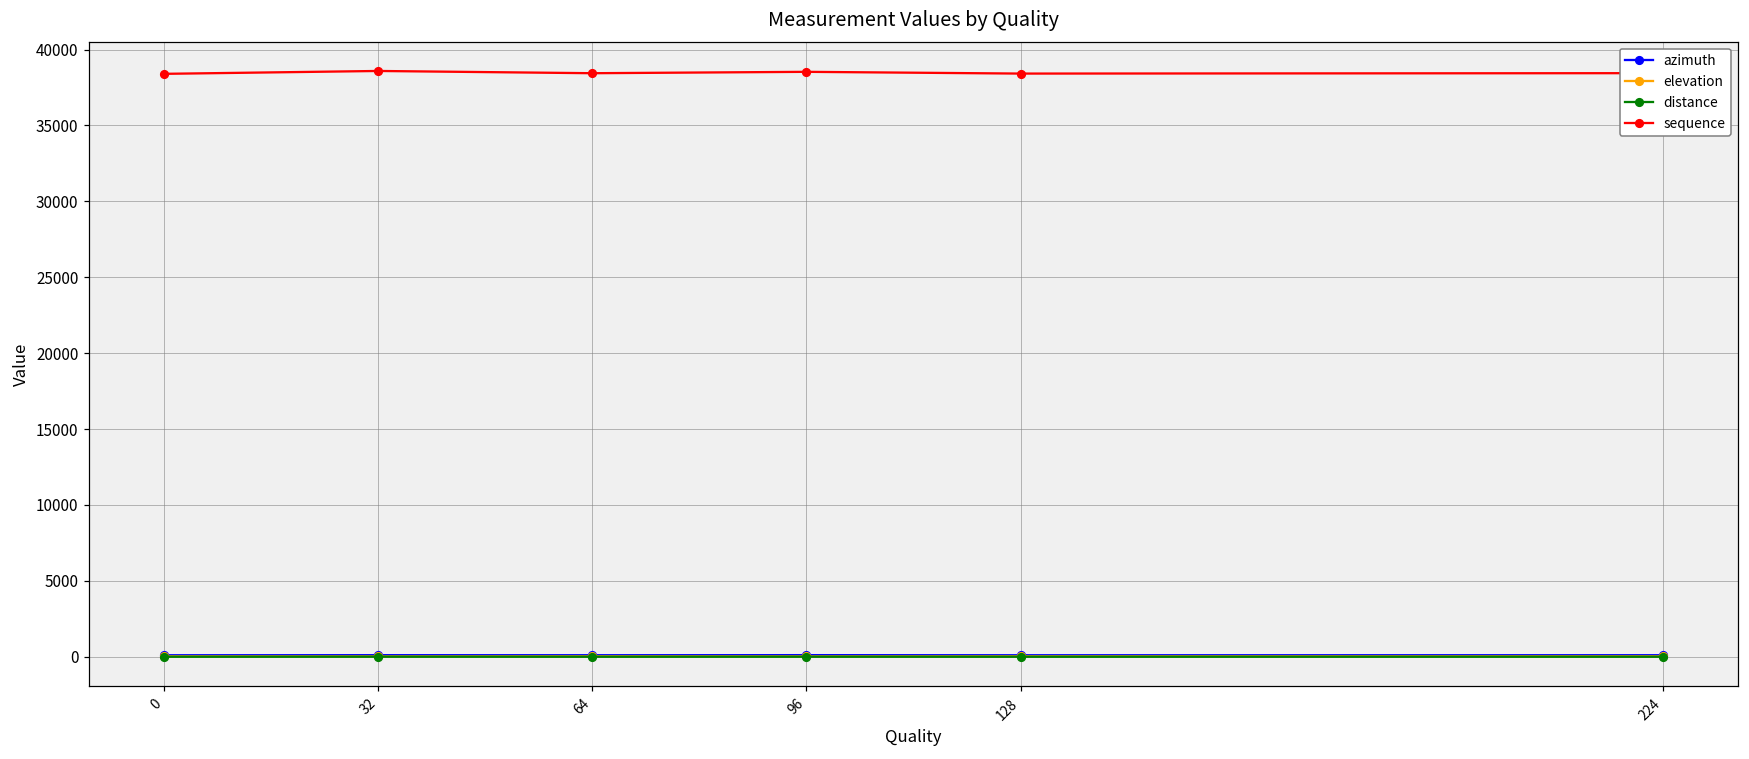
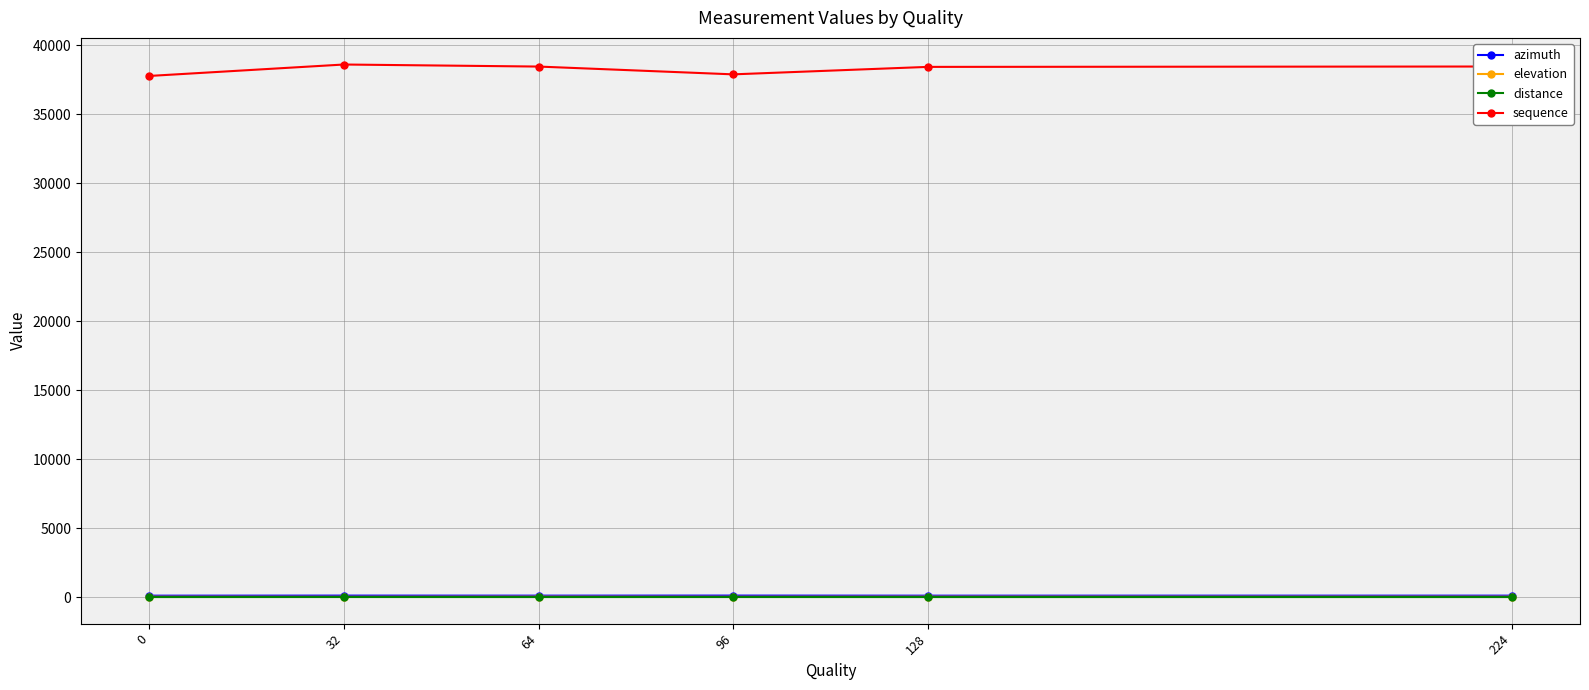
  {
    "sequence": {
-     "0": 38400,
+     "0": 37800,
      "32": 38600,
      "64": 38400,
-     "96": 38500,
+     "96": 37900,
      "128": 38400
    }
  }
